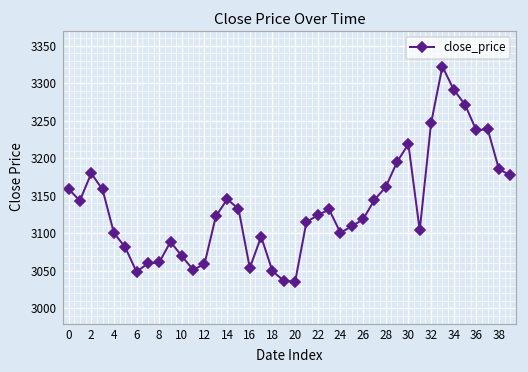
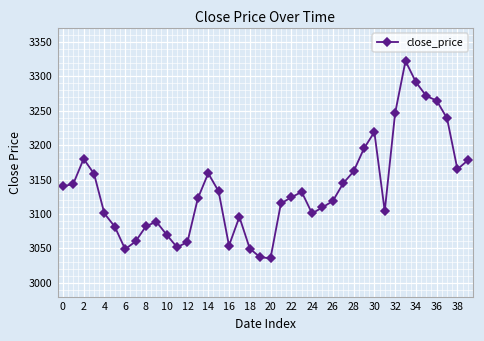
  {
-   "0": 3160,
+   "0": 3140,
    "2": 3180,
    "4": 3100,
    "6": 3050,
-   "8": 3060,
+   "8": 3080,
    "10": 3070,
    "12": 3060,
-   "14": 3150,
+   "14": 3160,
    "16": 3050,
    "18": 3050,
    "20": 3040,
    "22": 3120,
    "24": 3100,
    "26": 3120,
    "28": 3160,
    "30": 3220,
    "32": 3250,
    "34": 3290,
-   "36": 3240,
-   "38": 3190
+   "36": 3260,
+   "38": 3170
  }
